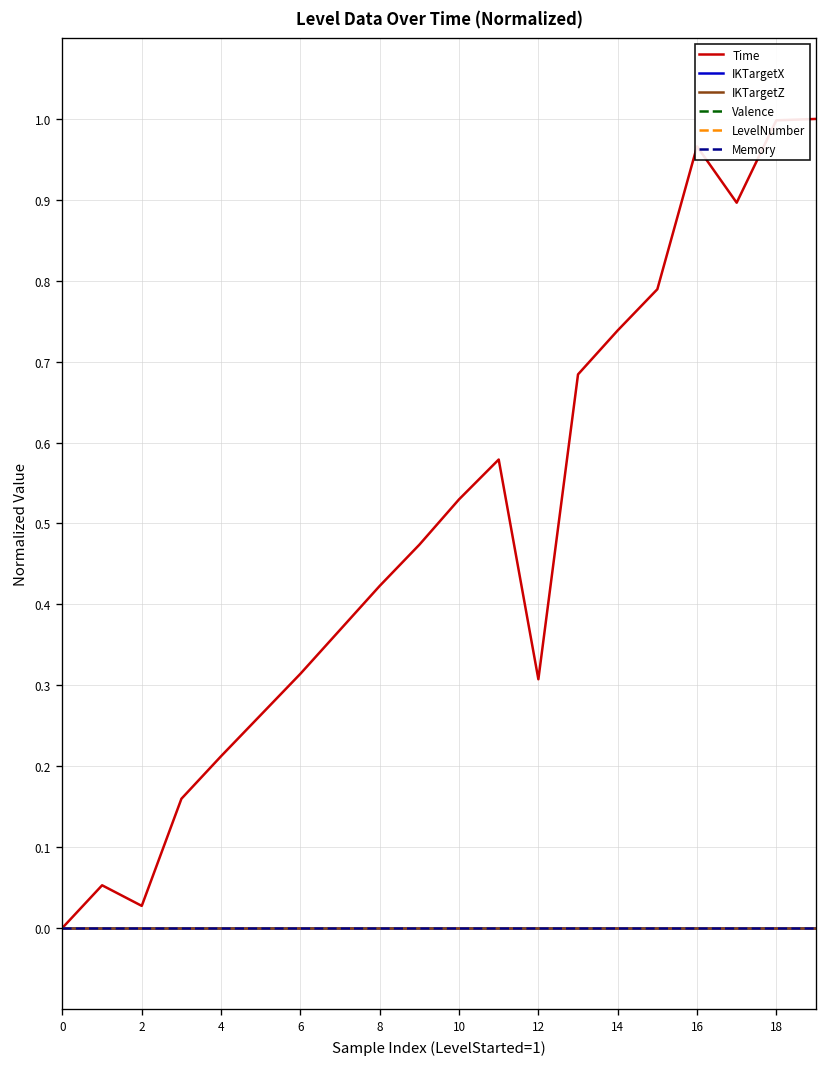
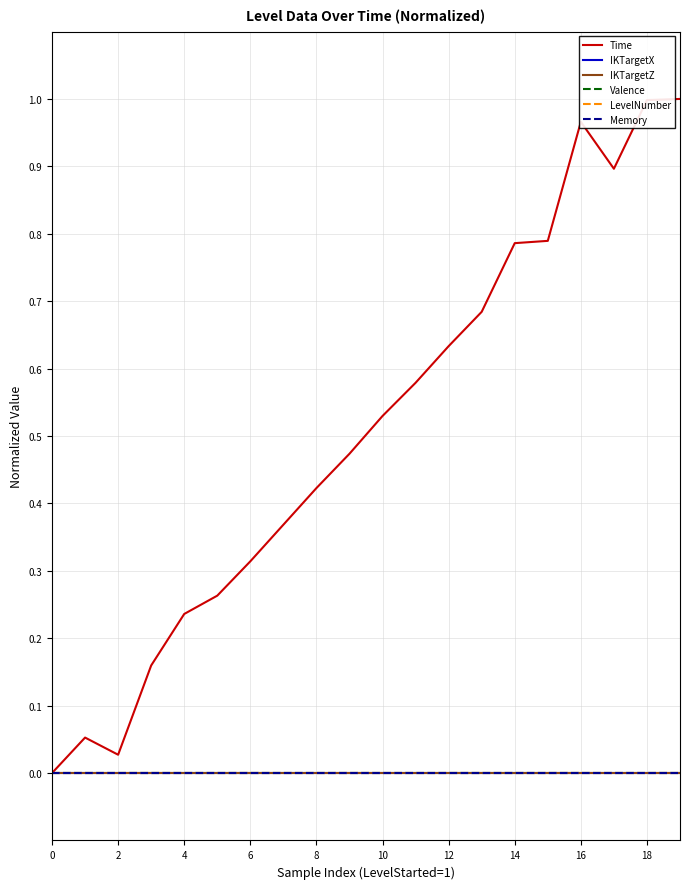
  {
    "Time": {
      "2": 0.03,
-     "4": 0.21,
+     "4": 0.24,
      "6": 0.31,
      "8": 0.42,
      "10": 0.53,
-     "12": 0.31,
-     "14": 0.74
+     "12": 0.63,
+     "14": 0.79
    },
    "Memory": {
      "2": 0.00,
      "4": 0.00,
      "6": 0.00,
      "8": 0.00,
      "10": 0.00,
      "12": 0.00,
      "14": 0.00,
      "16": 0.00,
      "18": 0.00
    }
  }
